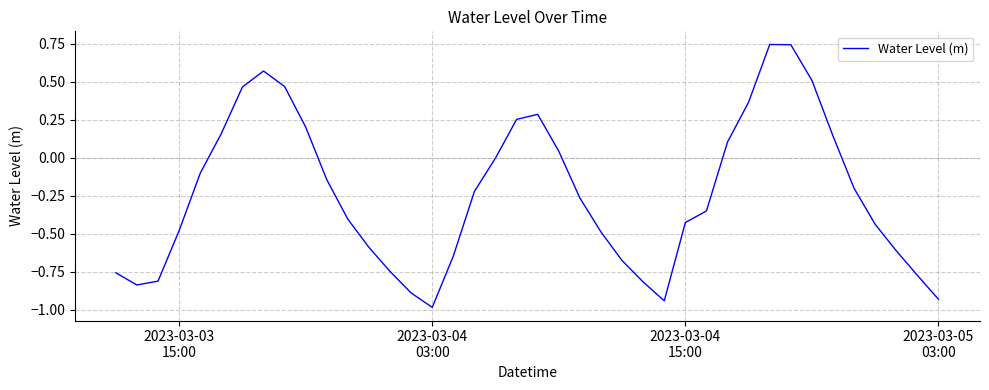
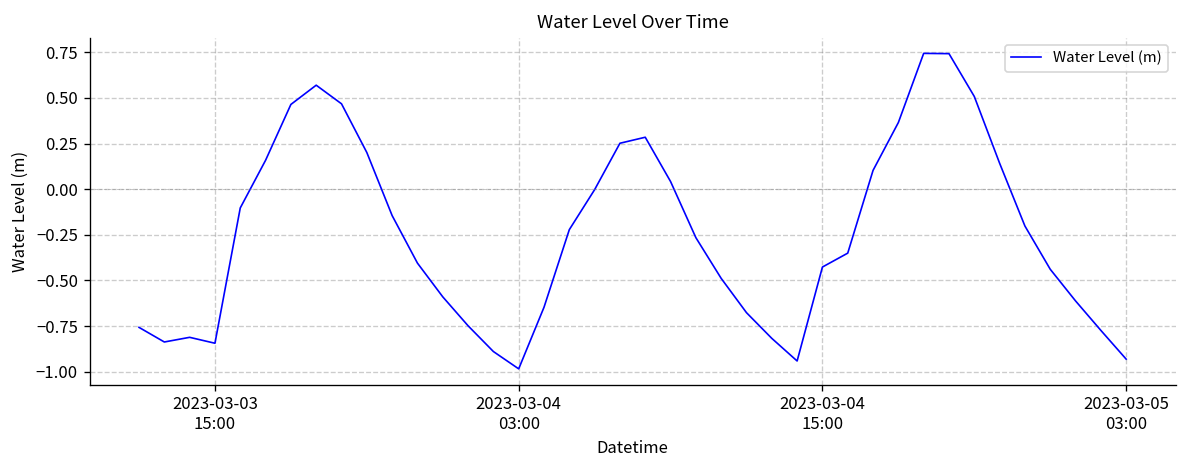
  {
-   "2023-03-03 15:00": -0.48,
+   "2023-03-03 15:00": -0.84,
    "2023-03-04 03:00": -0.98,
    "2023-03-04 15:00": -0.43,
    "2023-03-05 03:00": -0.93
  }
